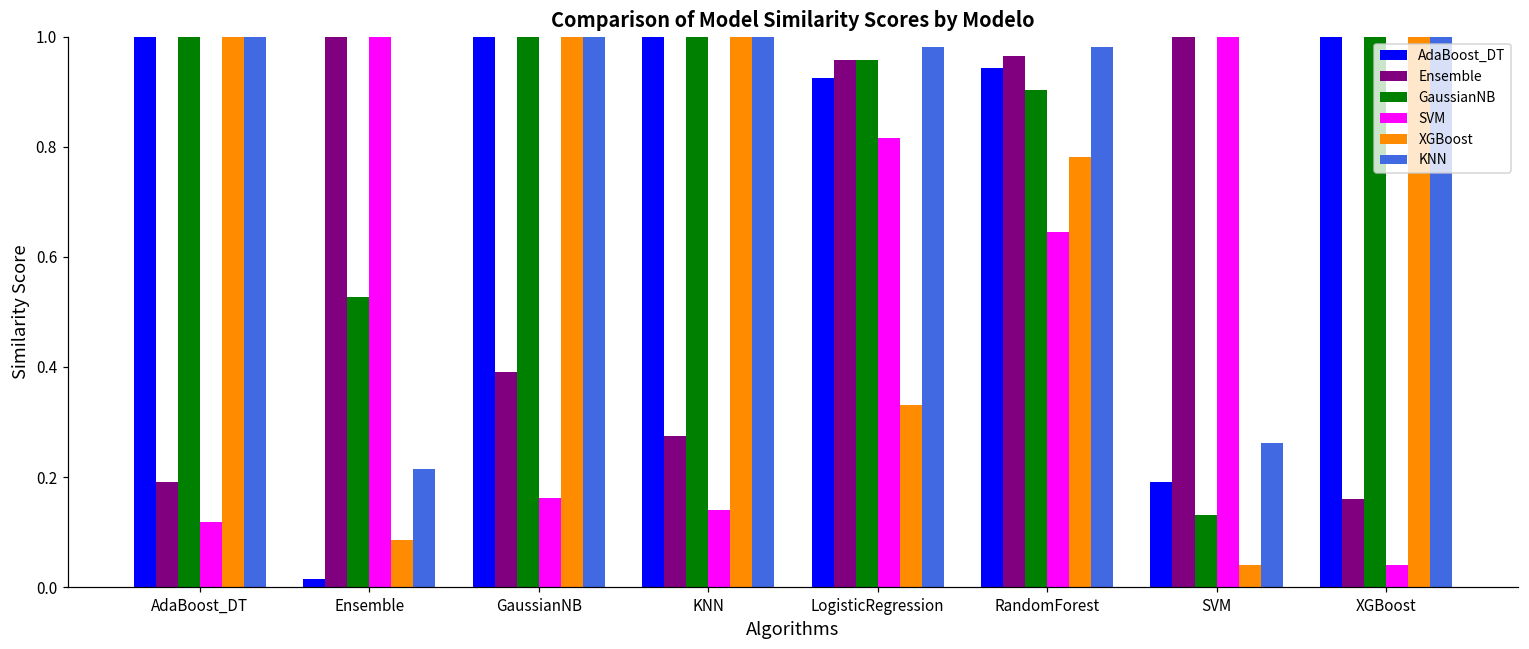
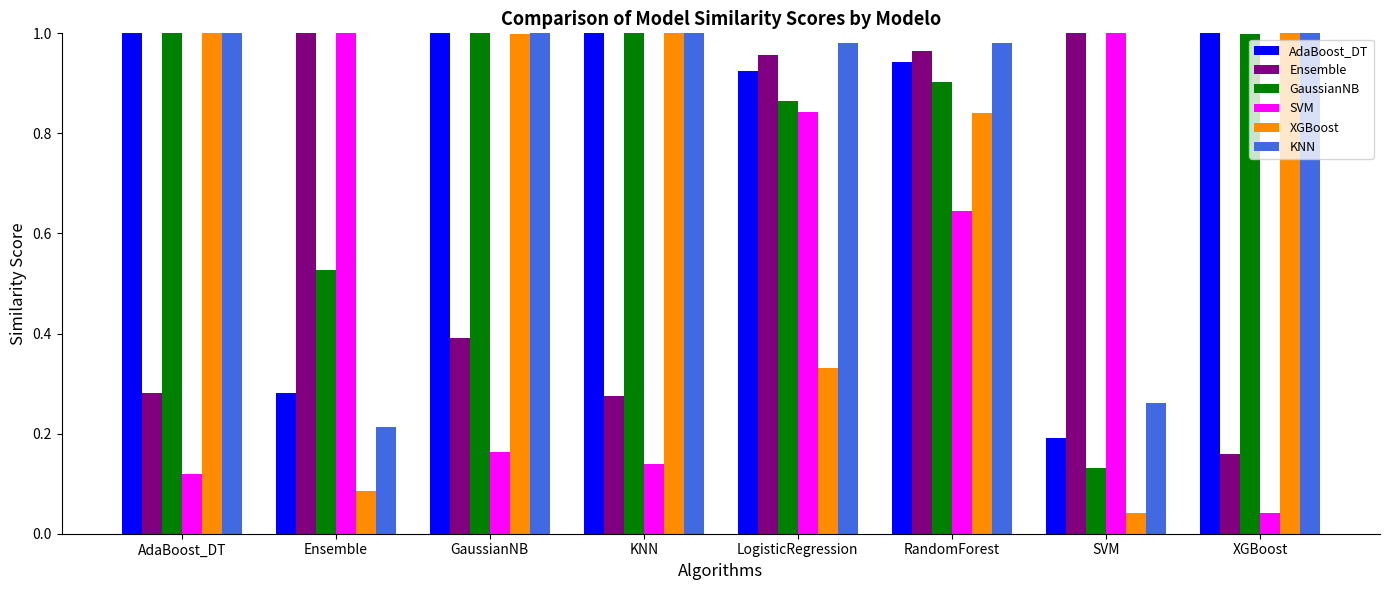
  {
    "AdaBoost_DT": {
      "AdaBoost_DT": 1.00,
-     "Ensemble": 0.02,
+     "Ensemble": 0.28,
      "GaussianNB": 1.00,
      "KNN": 1.00,
      "LogisticRegression": 0.92,
      "RandomForest": 0.94,
      "SVM": 0.19,
      "XGBoost": 1.00
    },
    "Ensemble": {
-     "AdaBoost_DT": 0.19,
+     "AdaBoost_DT": 0.28,
      "Ensemble": 1.00,
      "GaussianNB": 0.39,
      "KNN": 0.27,
      "LogisticRegression": 0.96,
      "RandomForest": 0.96,
      "SVM": 1.00,
      "XGBoost": 0.16
    },
    "GaussianNB": {
      "AdaBoost_DT": 1.00,
      "Ensemble": 0.53,
      "GaussianNB": 1.00,
      "KNN": 1.00,
-     "LogisticRegression": 0.96,
+     "LogisticRegression": 0.86,
      "RandomForest": 0.90,
      "SVM": 0.13,
      "XGBoost": 1.00
    },
    "SVM": {
      "AdaBoost_DT": 0.12,
      "Ensemble": 1.00,
      "GaussianNB": 0.16,
      "KNN": 0.14,
-     "LogisticRegression": 0.82,
+     "LogisticRegression": 0.84,
      "RandomForest": 0.65,
      "SVM": 1.00,
      "XGBoost": 0.04
    },
    "XGBoost": {
      "AdaBoost_DT": 1.00,
      "Ensemble": 0.09,
      "GaussianNB": 1.00,
      "KNN": 1.00,
      "LogisticRegression": 0.33,
-     "RandomForest": 0.78,
+     "RandomForest": 0.84,
      "SVM": 0.04,
      "XGBoost": 1.00
    },
    "KNN": {
      "AdaBoost_DT": 1.00,
      "Ensemble": 0.21,
      "GaussianNB": 1.00,
      "KNN": 1.00,
      "LogisticRegression": 0.98,
      "RandomForest": 0.98,
      "SVM": 0.26,
      "XGBoost": 1.00
    }
  }
